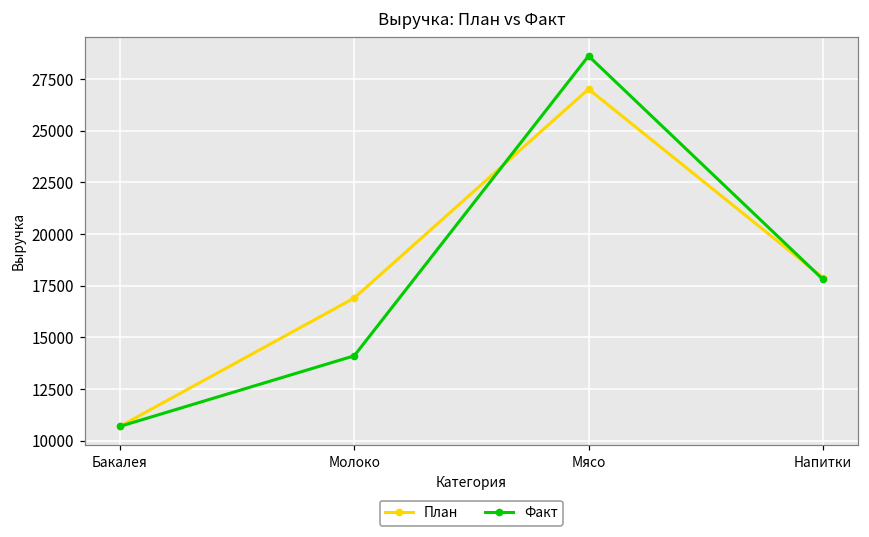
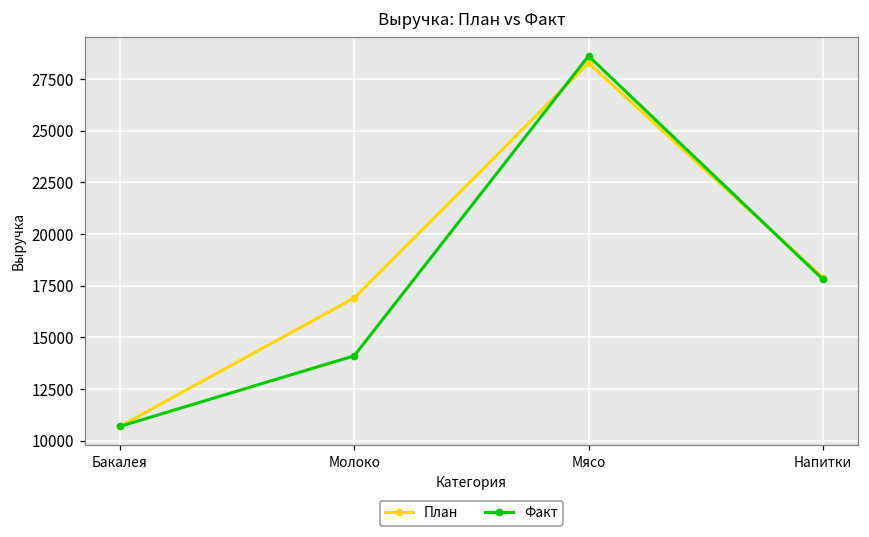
  {
    "План": {
      "Молоко": 16900,
-     "Мясо": 27000
+     "Мясо": 28300
    },
    "Факт": {
      "Молоко": 14100,
      "Мясо": 28600
    }
  }
